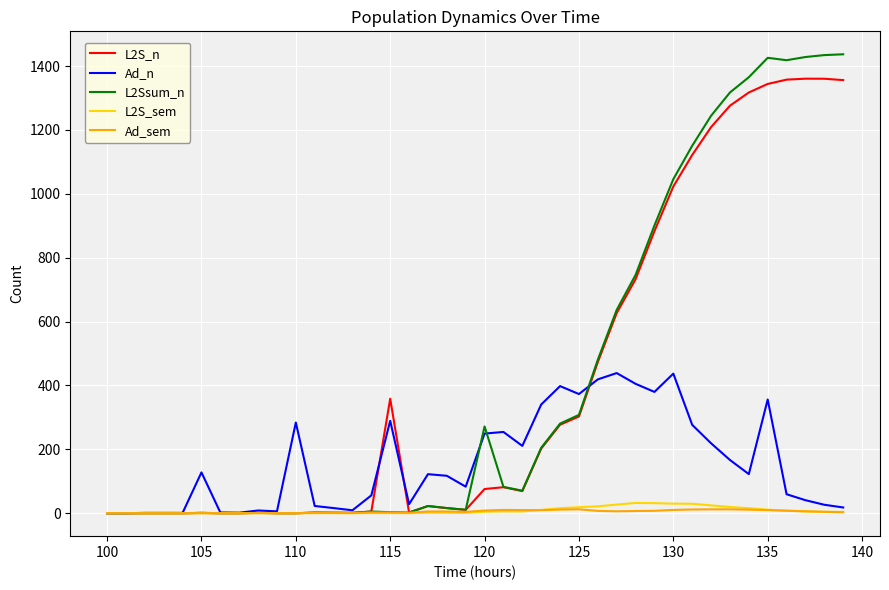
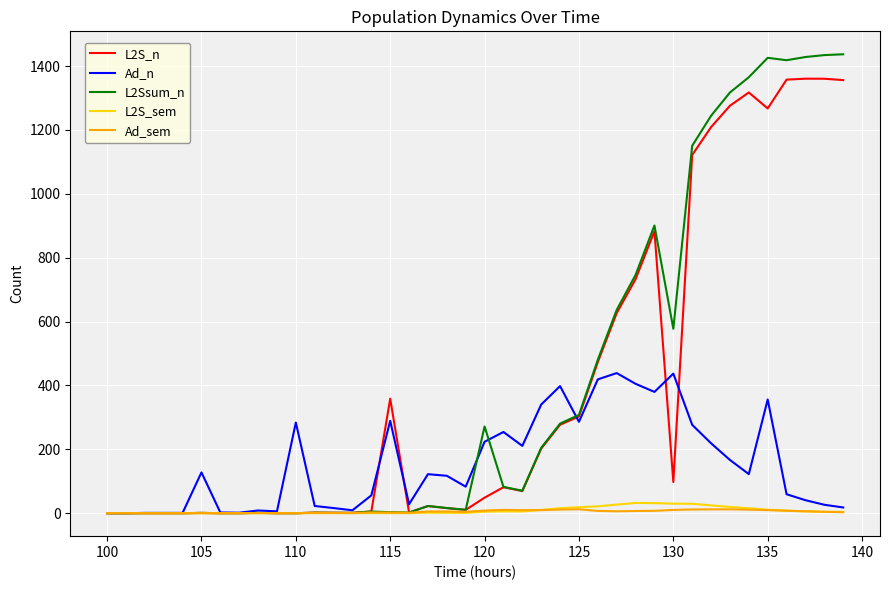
  {
    "L2S_n": {
      "115": 360,
-     "120": 80,
-     "130": 1020,
-     "135": 1340
+     "120": 50,
+     "130": 100,
+     "135": 1270
    },
    "Ad_n": {
      "105": 130,
      "110": 280,
      "115": 290,
-     "120": 250,
-     "125": 370,
+     "120": 220,
+     "125": 290,
      "130": 440,
      "135": 360
    },
    "L2Ssum_n": {
      "120": 270,
-     "130": 1050,
+     "130": 580,
      "135": 1430
    }
  }
